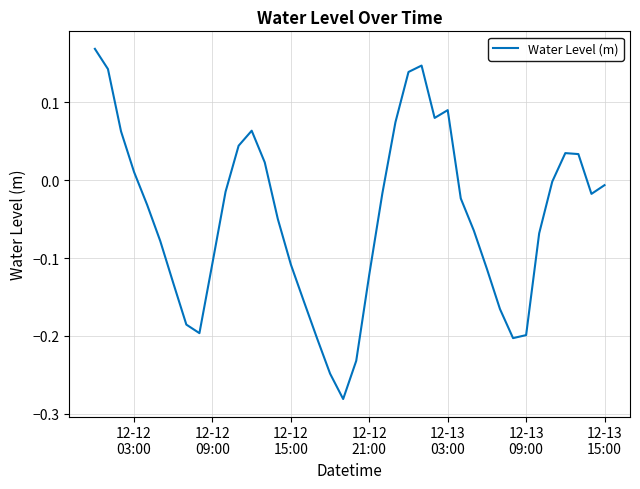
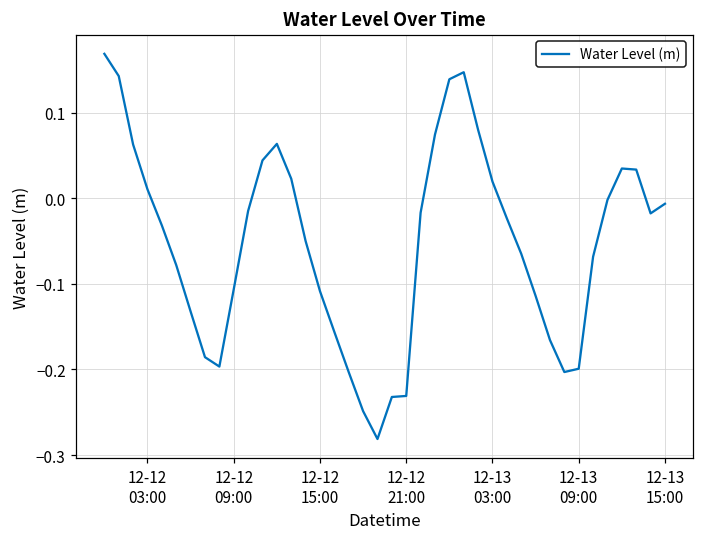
  {
    "12-12 03:00": 0.01,
    "12-12 09:00": -0.11,
    "12-12 15:00": -0.11,
-   "12-12 21:00": -0.12,
-   "12-13 03:00": 0.09,
+   "12-12 21:00": -0.23,
+   "12-13 03:00": 0.02,
    "12-13 09:00": -0.20,
    "12-13 15:00": -0.01
  }
